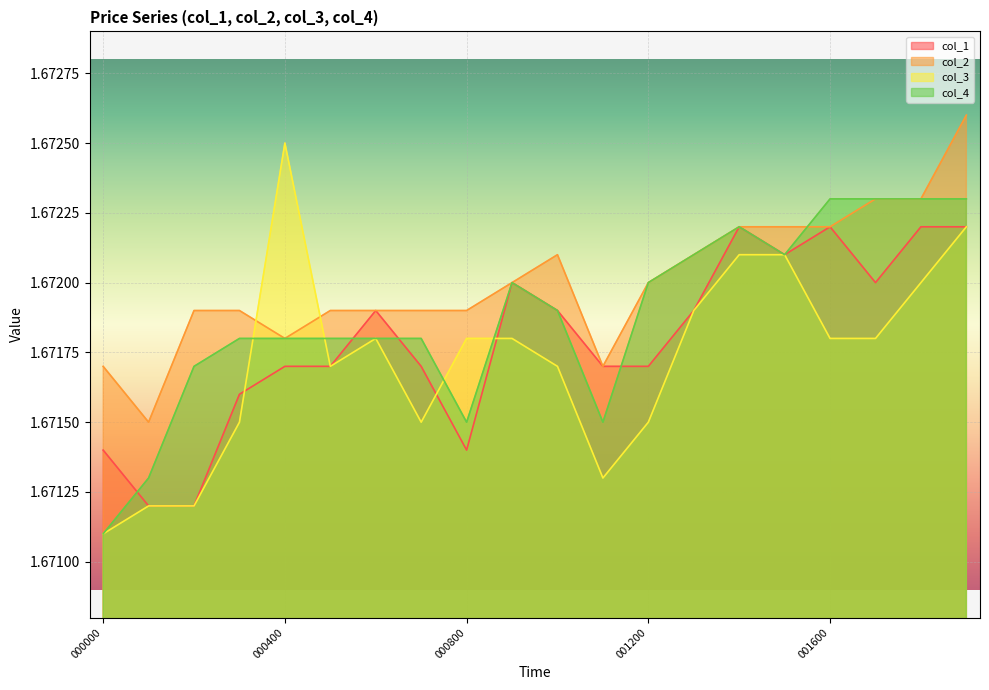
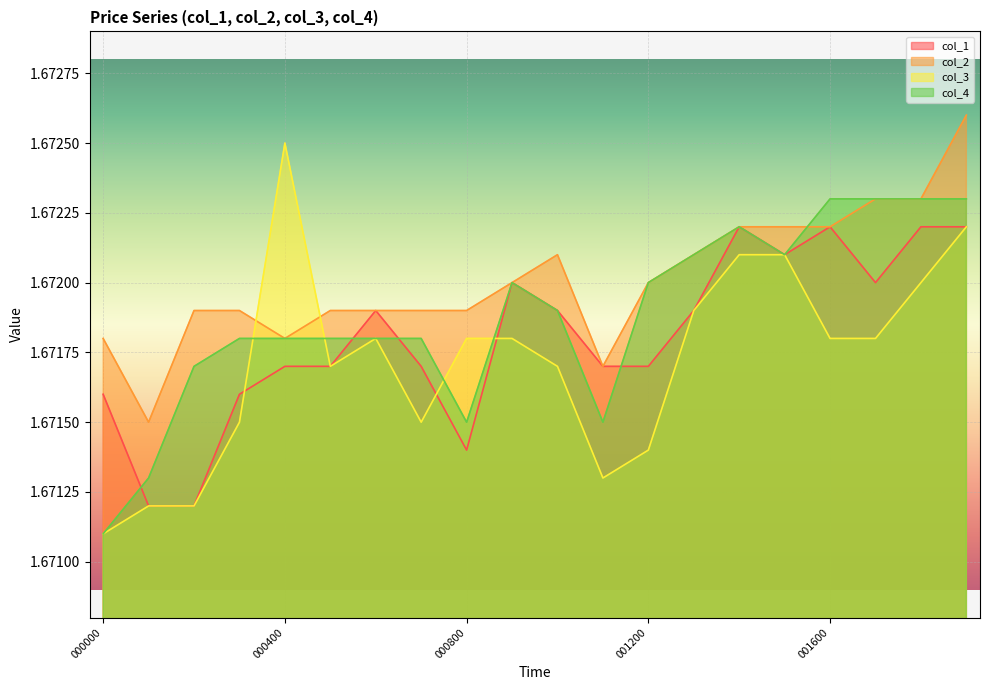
  {
    "col_1": {
-     "000000": 1.6714,
+     "000000": 1.6716,
      "000400": 1.6717,
      "000800": 1.6714,
      "001200": 1.6717
    },
    "col_2": {
-     "000000": 1.6717,
+     "000000": 1.6718,
      "000800": 1.6719
    },
    "col_3": {
      "000400": 1.6725,
      "000800": 1.6718,
-     "001200": 1.6715,
+     "001200": 1.6714,
      "001600": 1.6718
    },
    "col_4": {
      "000800": 1.6715,
      "001600": 1.6723
    }
  }
